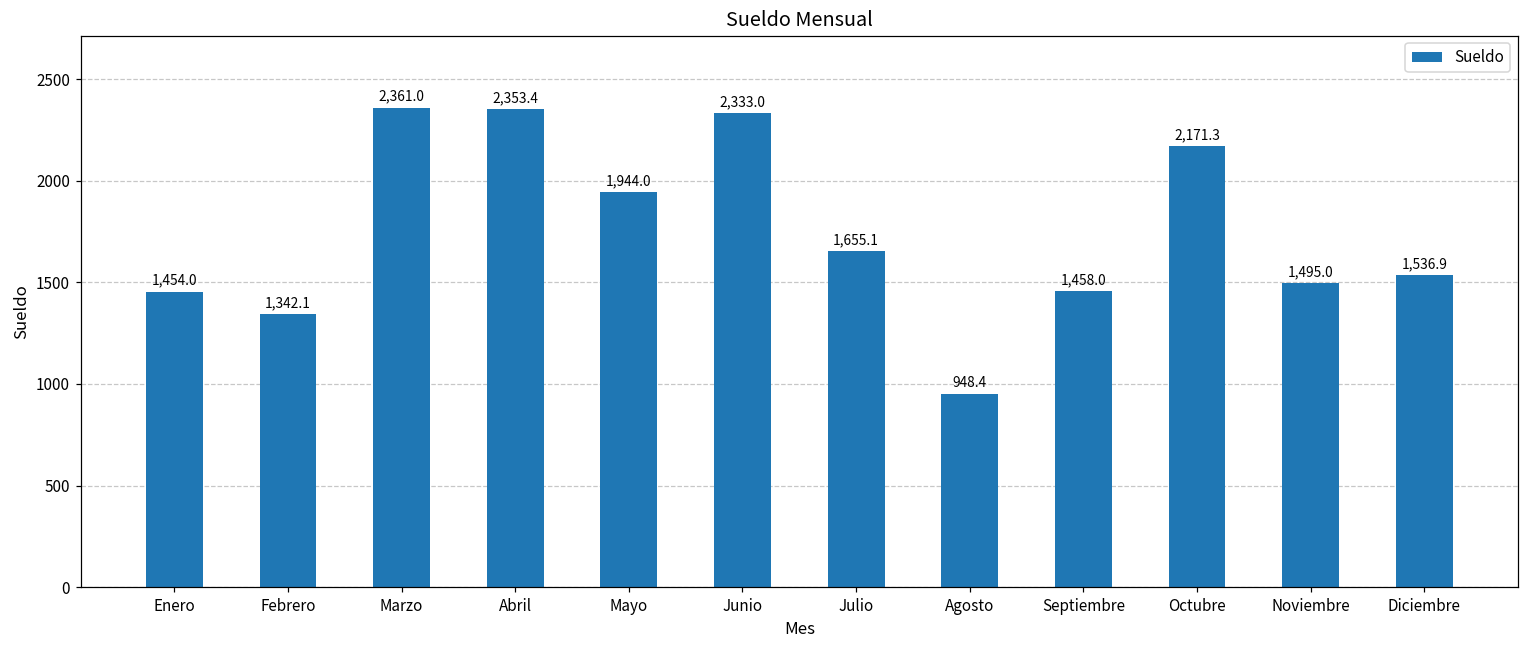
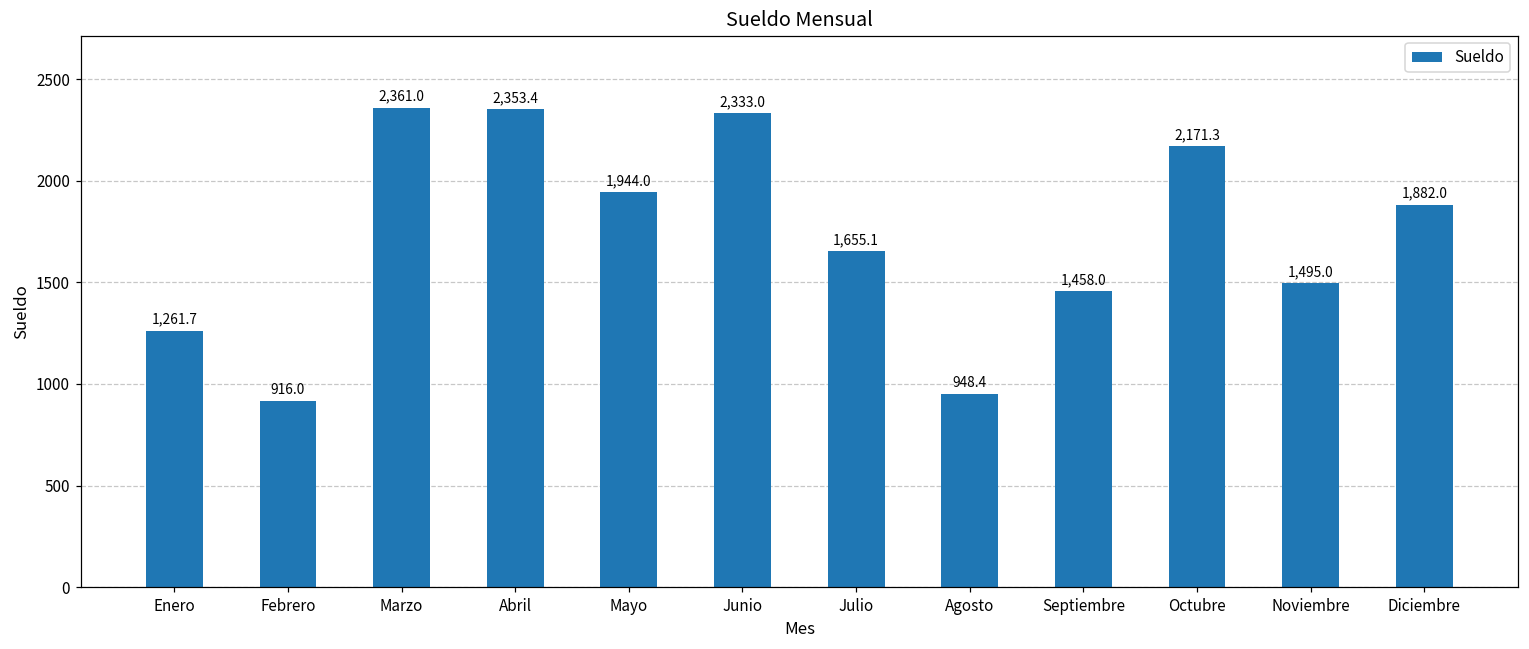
  {
-   "Enero": "1,454.0",
-   "Febrero": "1,342.1",
+   "Enero": "1,261.7",
+   "Febrero": "916.0",
    "Marzo": "2,361.0",
    "Abril": "2,353.4",
    "Mayo": "1,944.0",
    "Junio": "2,333.0",
    "Julio": "1,655.1",
    "Agosto": "948.4",
    "Septiembre": "1,458.0",
    "Octubre": "2,171.3",
    "Noviembre": "1,495.0",
-   "Diciembre": "1,536.9"
+   "Diciembre": "1,882.0"
  }
